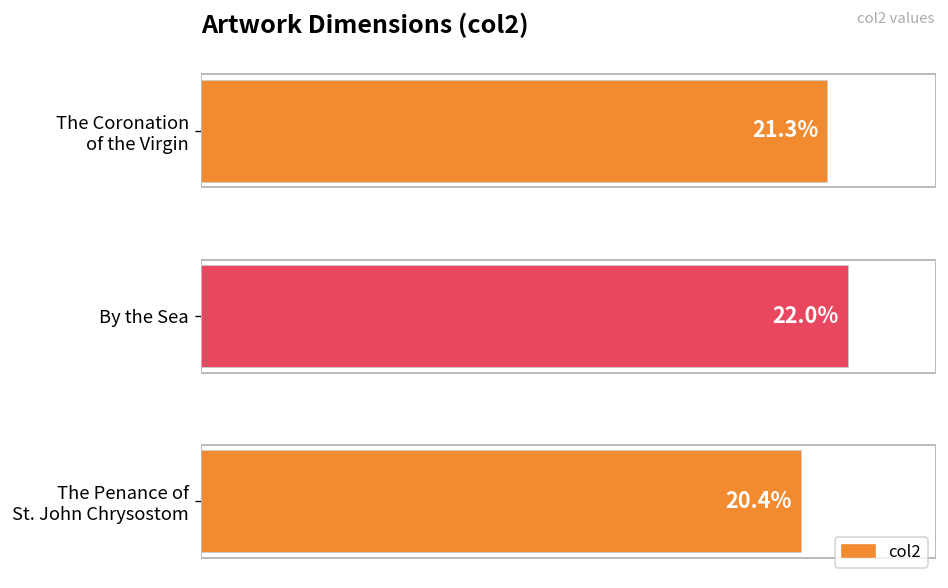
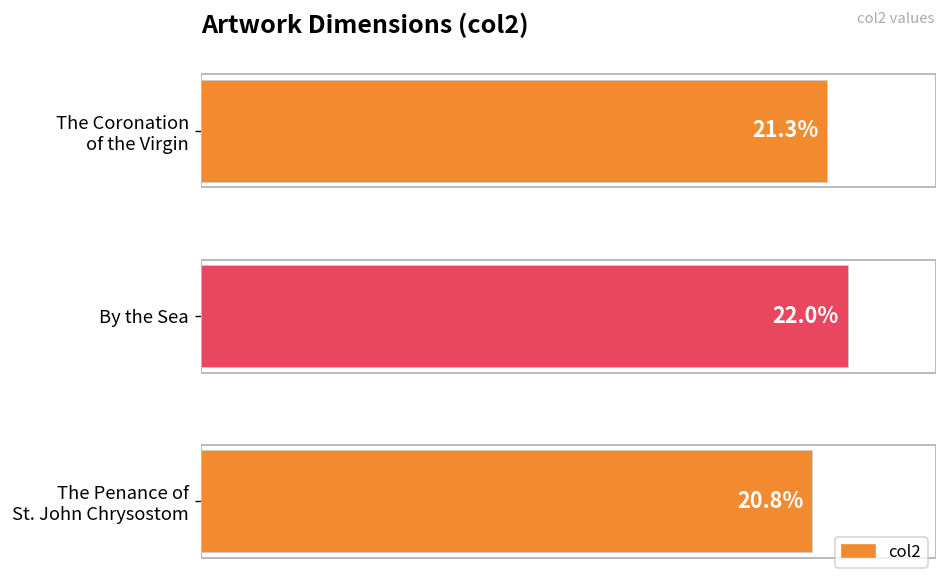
  {
    "The Coronation of the Virgin": "21.3%",
    "By the Sea": "22.0%",
-   "The Penance of St. John Chrysostom": "20.4%"
+   "The Penance of St. John Chrysostom": "20.8%"
  }
